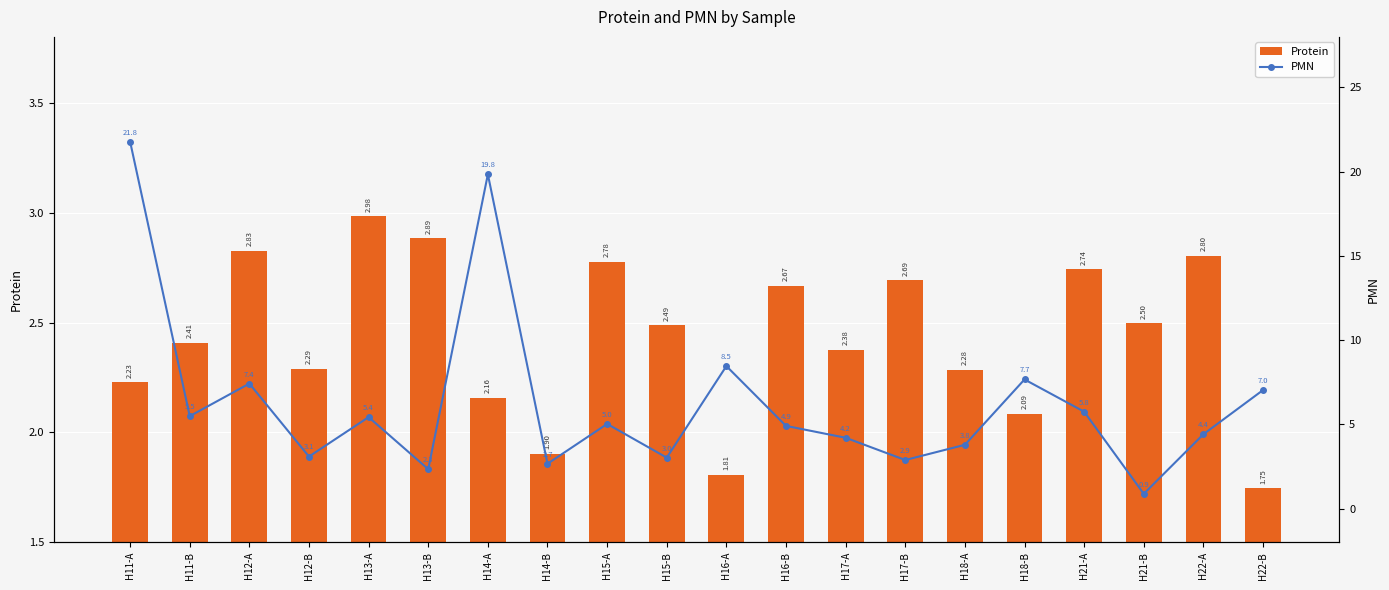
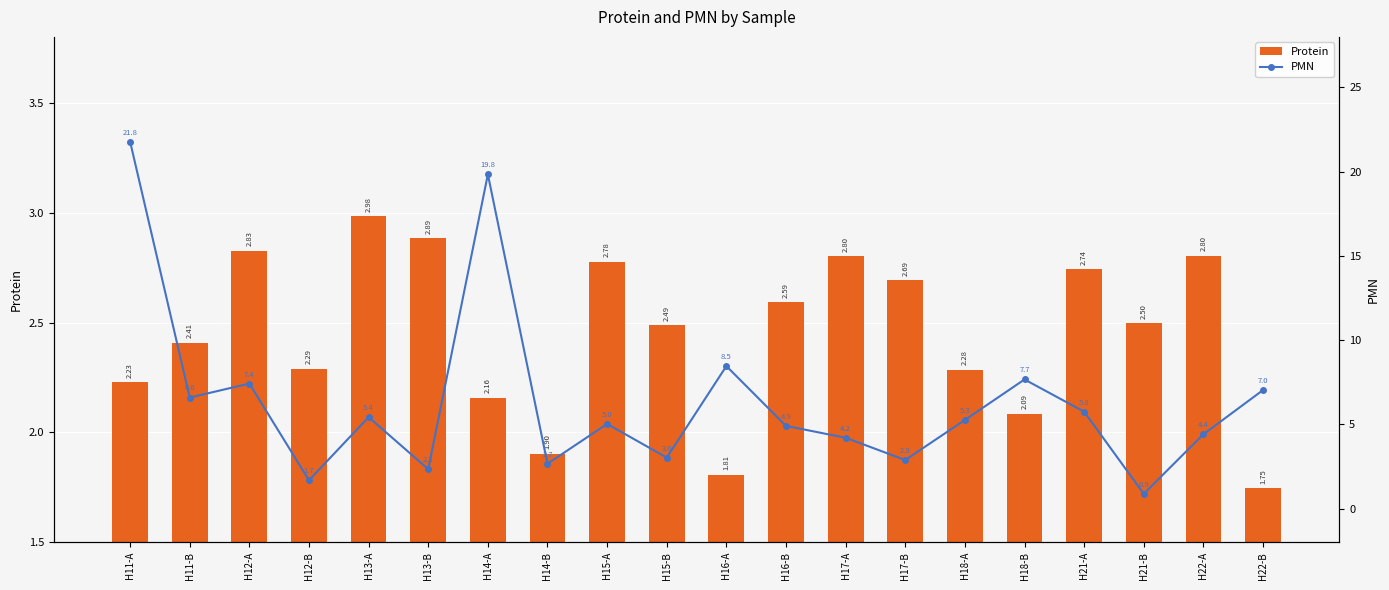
  {
    "Protein": {
      "H11-A": 2.23,
      "H11-B": 2.41,
      "H12-A": 2.83,
      "H12-B": 2.29,
      "H13-A": 2.98,
      "H13-B": 2.89,
      "H14-A": 2.16,
      "H14-B": 1.90,
      "H15-A": 2.78,
      "H15-B": 2.49,
      "H16-A": 1.81,
-     "H16-B": 2.67,
-     "H17-A": 2.38,
+     "H16-B": 2.59,
+     "H17-A": 2.80,
      "H17-B": 2.69,
      "H18-A": 2.28,
      "H18-B": 2.09,
      "H21-A": 2.74,
      "H21-B": 2.50,
      "H22-A": 2.80,
      "H22-B": 1.75
    },
    "PMN": {
      "H11-A": 21.8,
-     "H11-B": 5.5,
+     "H11-B": 6.6,
      "H12-A": 7.4,
-     "H12-B": 3.1,
+     "H12-B": 1.7,
      "H13-A": 5.4,
      "H13-B": 2.3,
      "H14-A": 19.8,
      "H14-B": 2.7,
      "H15-A": 5.0,
      "H15-B": 3.0,
      "H16-A": 8.5,
      "H16-B": 4.9,
      "H17-A": 4.2,
      "H17-B": 2.9,
-     "H18-A": 3.8,
+     "H18-A": 5.3,
      "H18-B": 7.7,
      "H21-A": 5.8,
      "H21-B": 0.9,
      "H22-A": 4.4,
      "H22-B": 7.0
    }
  }
